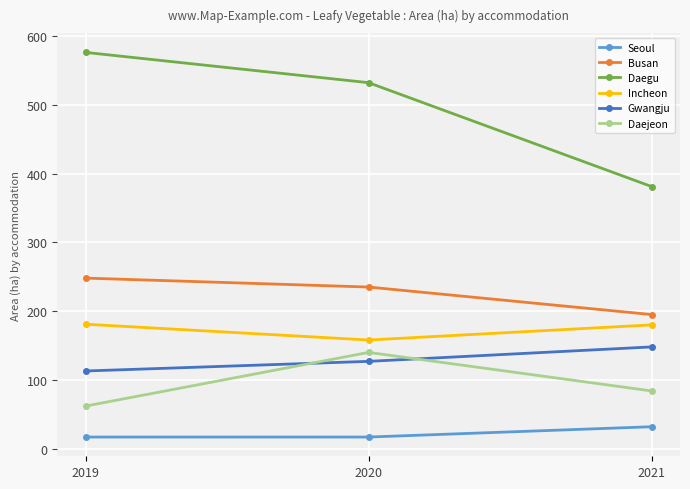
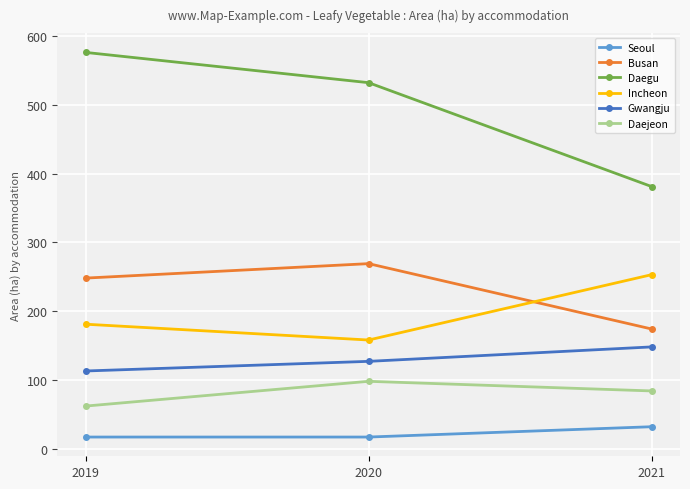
  {
    "Busan": {
      "2019": 250,
-     "2020": 240,
-     "2021": 200
+     "2020": 270,
+     "2021": 170
    },
    "Daegu": {
      "2019": 580,
      "2020": 530,
      "2021": 380
    },
    "Incheon": {
      "2019": 180,
      "2020": 160,
-     "2021": 180
+     "2021": 250
    },
    "Daejeon": {
      "2019": 60,
-     "2020": 140,
+     "2020": 100,
      "2021": 80
    }
  }
